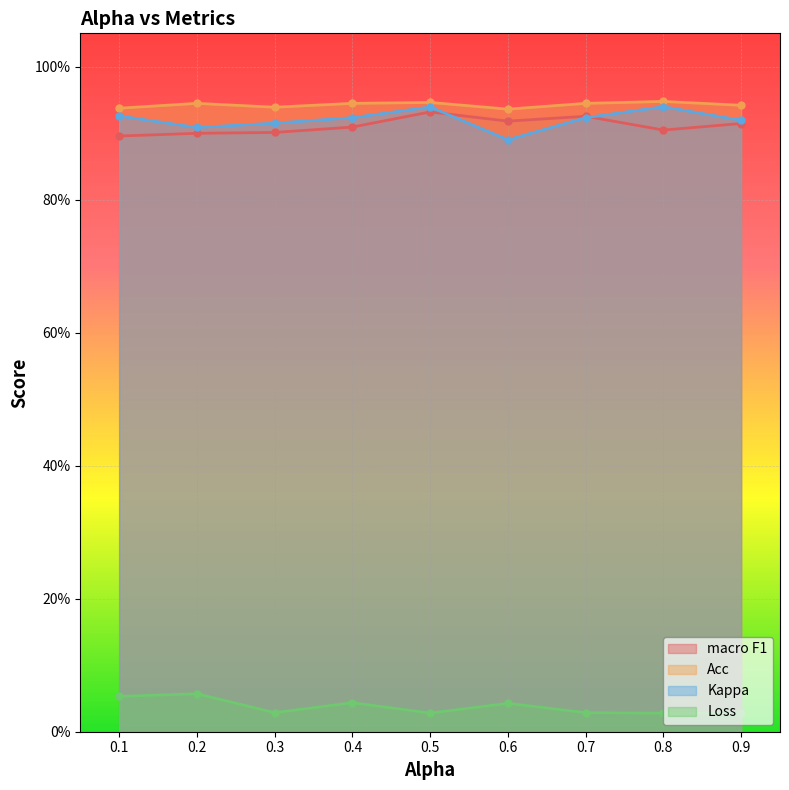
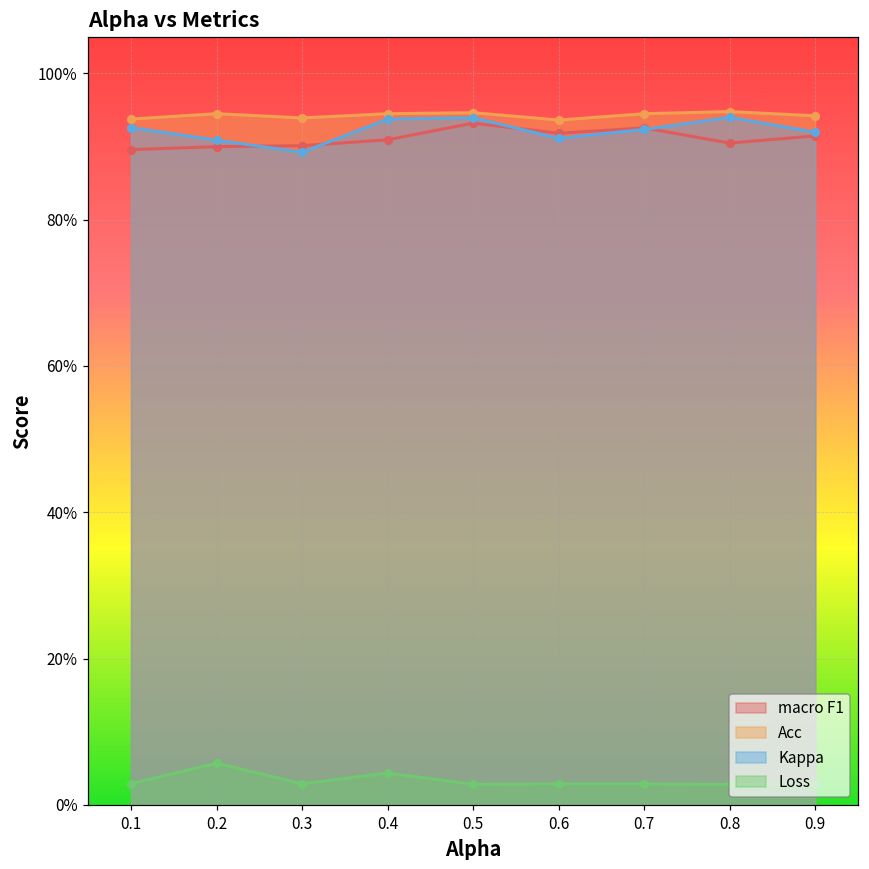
  {
    "Kappa": {
      "0.1": "93%",
      "0.2": "91%",
-     "0.3": "92%",
-     "0.4": "92%",
+     "0.3": "89%",
+     "0.4": "94%",
      "0.5": "94%",
-     "0.6": "89%",
+     "0.6": "91%",
      "0.8": "94%",
      "0.9": "92%"
    },
    "Loss": {
-     "0.1": "5%",
+     "0.1": "3%",
      "0.2": "6%",
      "0.3": "3%",
      "0.4": "4%",
      "0.5": "3%",
-     "0.6": "4%",
+     "0.6": "3%",
      "0.7": "3%"
    }
  }
